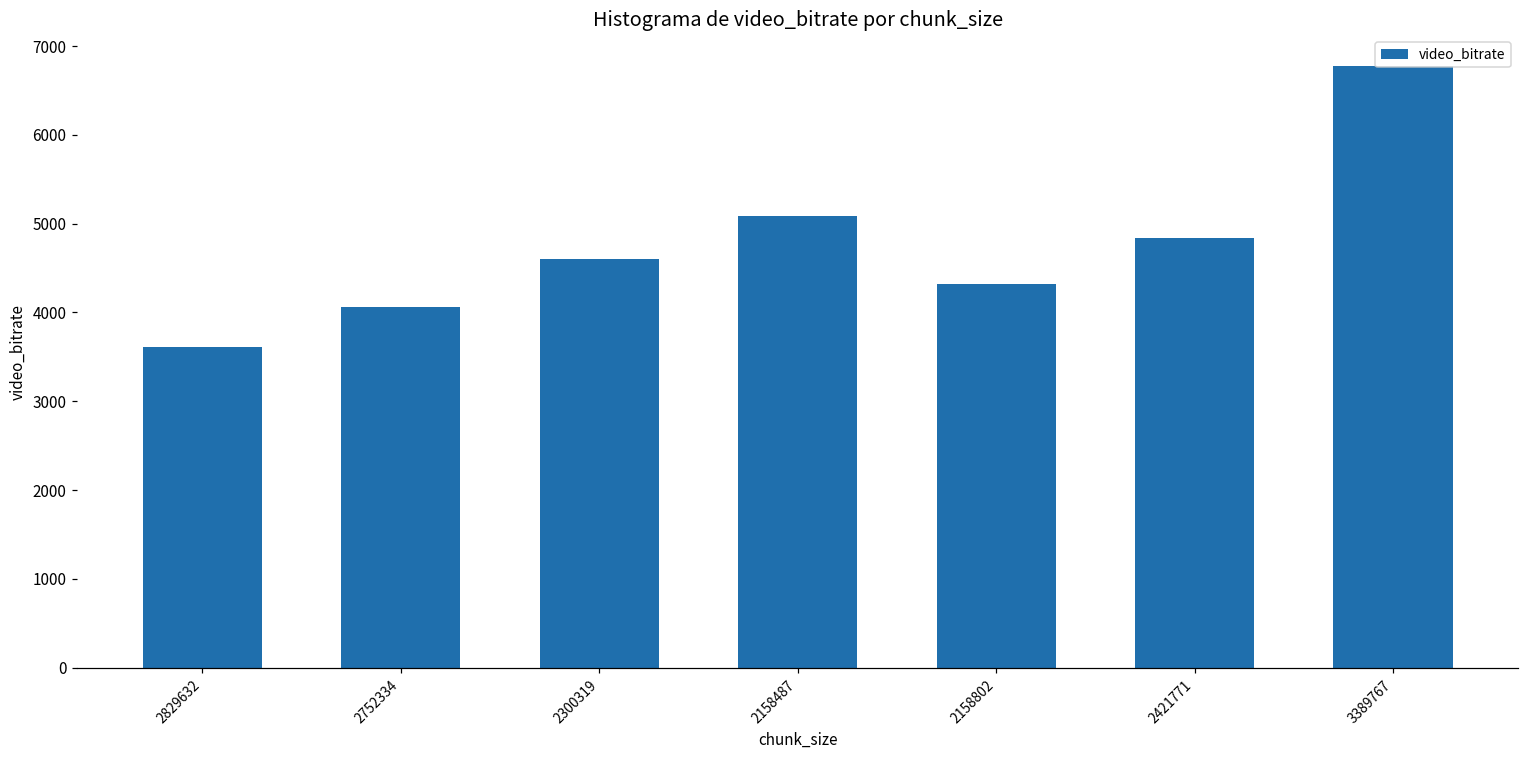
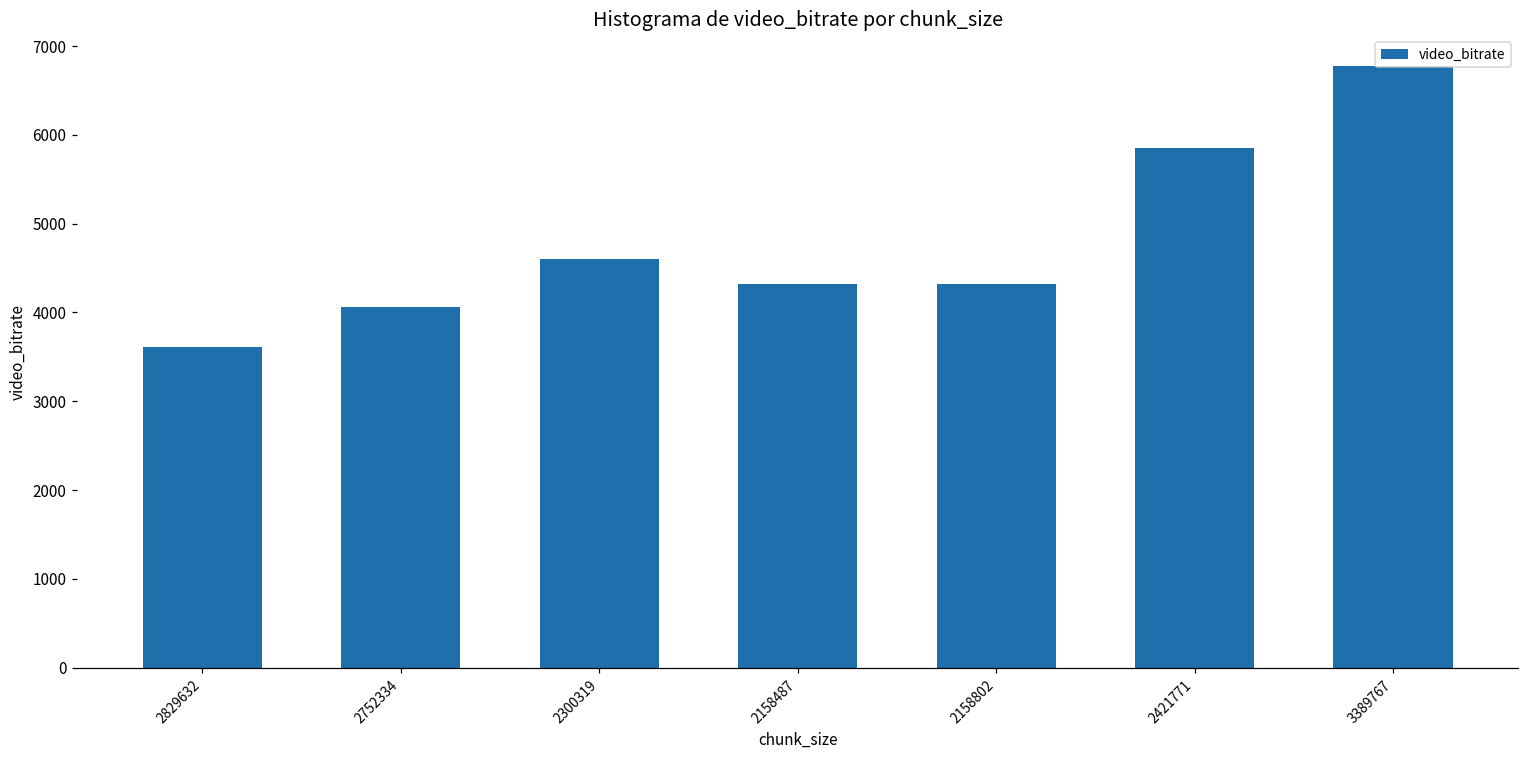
  {
    "2829632": 3600,
    "2752334": 4100,
    "2300319": 4600,
-   "2158487": 5100,
+   "2158487": 4300,
    "2158802": 4300,
-   "2421771": 4800
+   "2421771": 5800
  }
